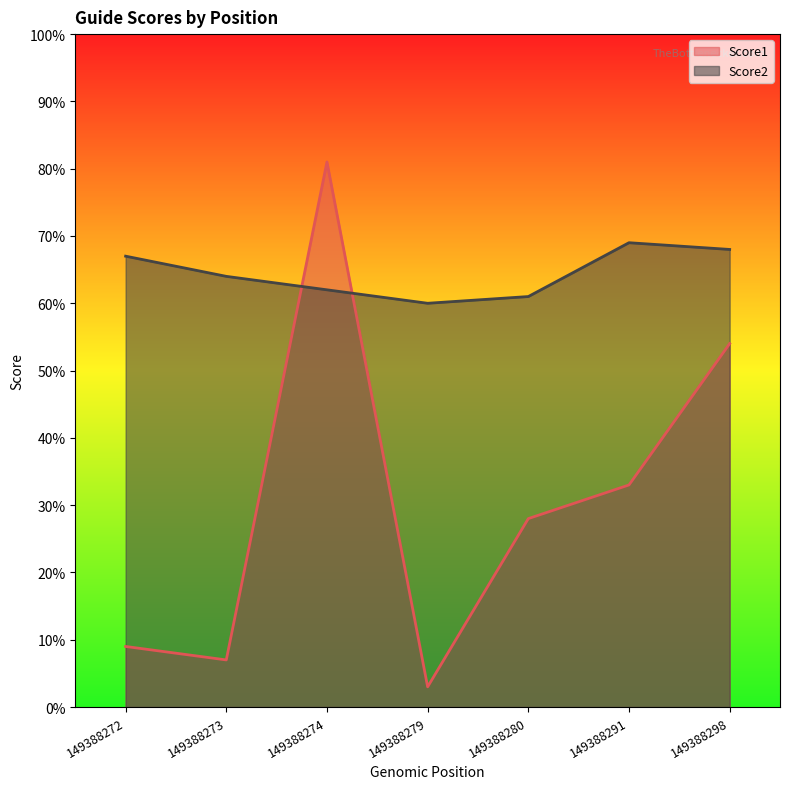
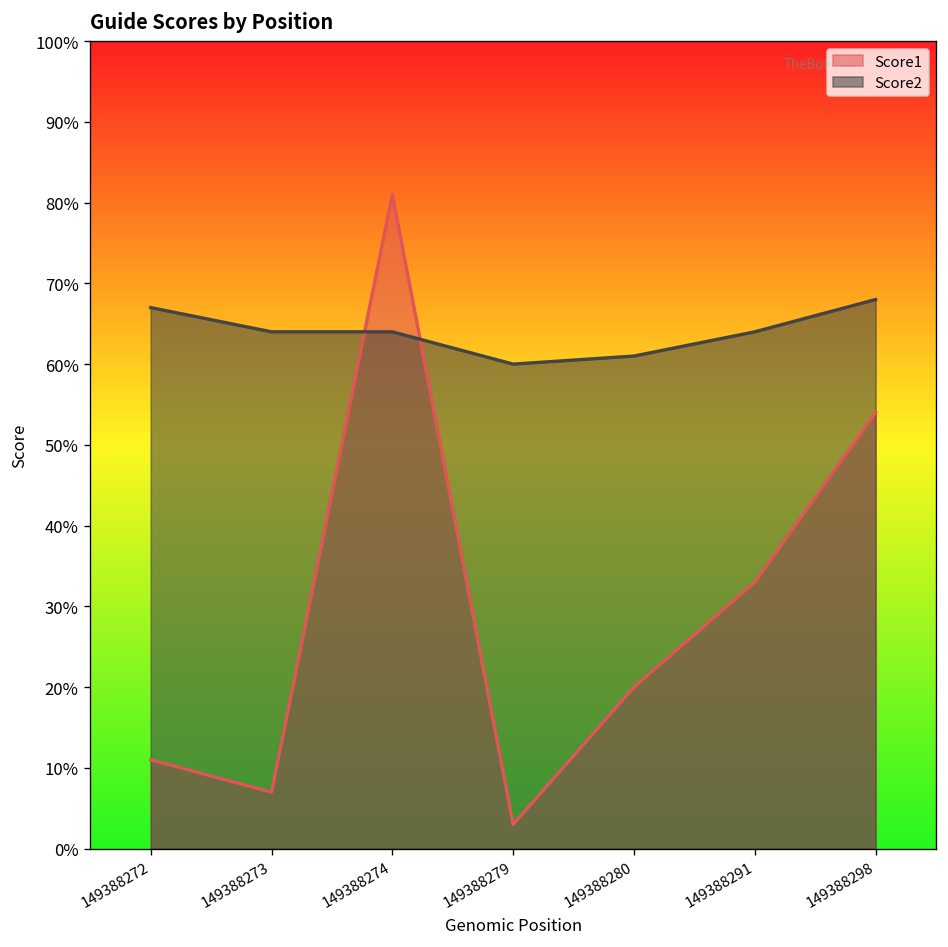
  {
    "Score1": {
-     "149388272": "9%",
+     "149388272": "11%",
      "149388273": "7%",
      "149388274": "81%",
      "149388279": "3%",
-     "149388280": "28%",
+     "149388280": "20%",
      "149388291": "33%",
      "149388298": "54%"
    },
    "Score2": {
      "149388272": "67%",
      "149388273": "64%",
-     "149388274": "62%",
+     "149388274": "64%",
      "149388279": "60%",
      "149388280": "61%",
-     "149388291": "69%",
+     "149388291": "64%",
      "149388298": "68%"
    }
  }
